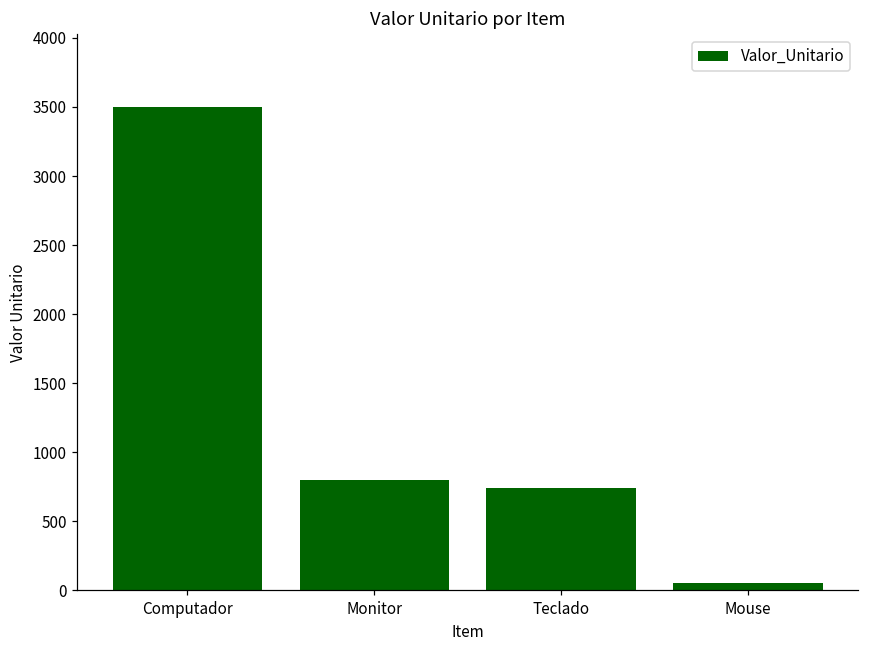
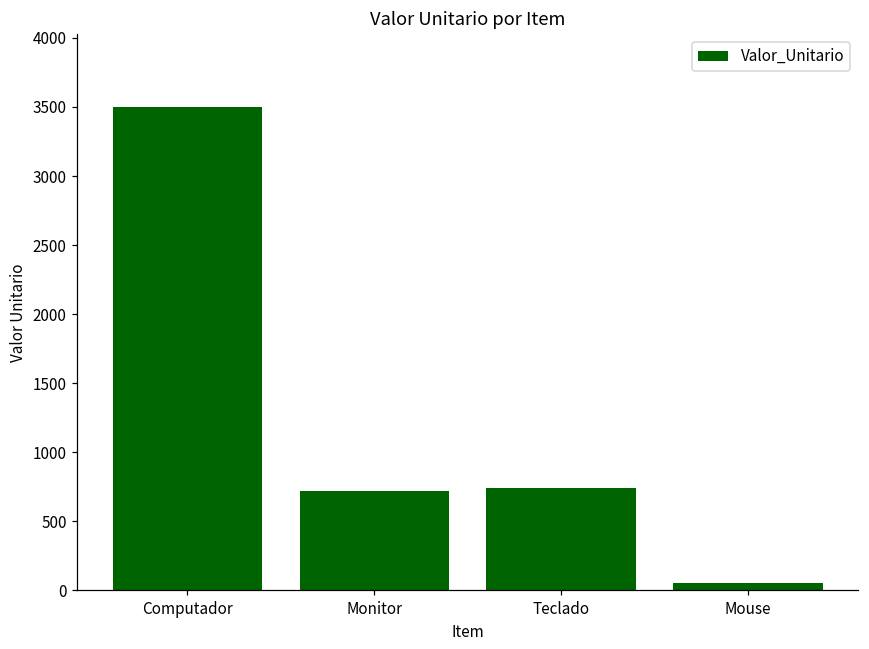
  {
    "Computador": 3500,
-   "Monitor": 800,
+   "Monitor": 720,
    "Teclado": 740,
    "Mouse": 50
  }
